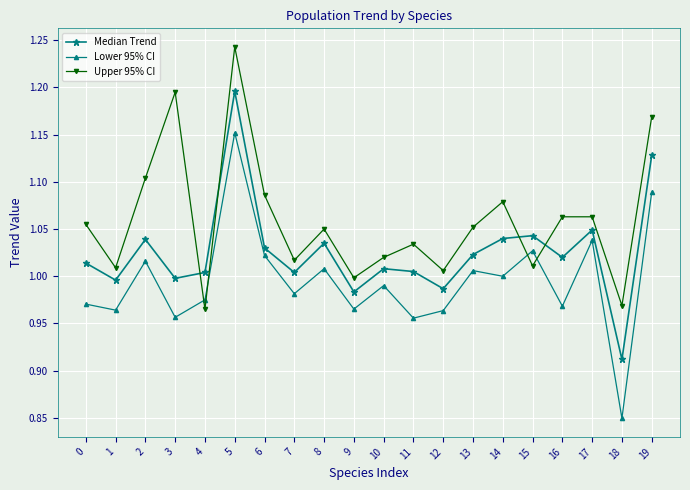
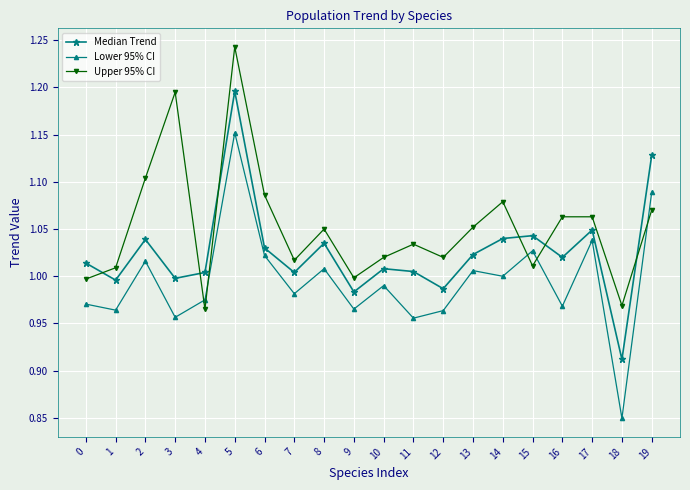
  {
    "Upper 95% CI": {
-     "0": 1.06,
+     "0": 1.00,
      "1": 1.01,
      "2": 1.10,
      "3": 1.20,
      "4": 0.97,
      "5": 1.24,
      "6": 1.09,
      "7": 1.02,
      "8": 1.05,
      "9": 1.00,
      "10": 1.02,
      "11": 1.03,
-     "12": 1.01,
+     "12": 1.02,
      "13": 1.05,
      "14": 1.08,
      "15": 1.01,
      "16": 1.06,
      "17": 1.06,
      "18": 0.97,
-     "19": 1.17
+     "19": 1.07
    }
  }
